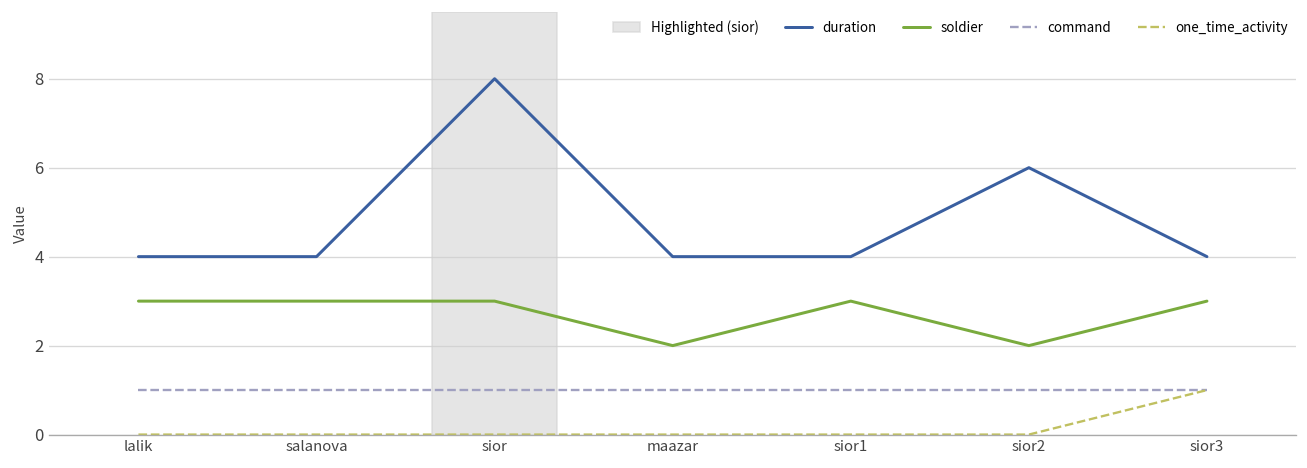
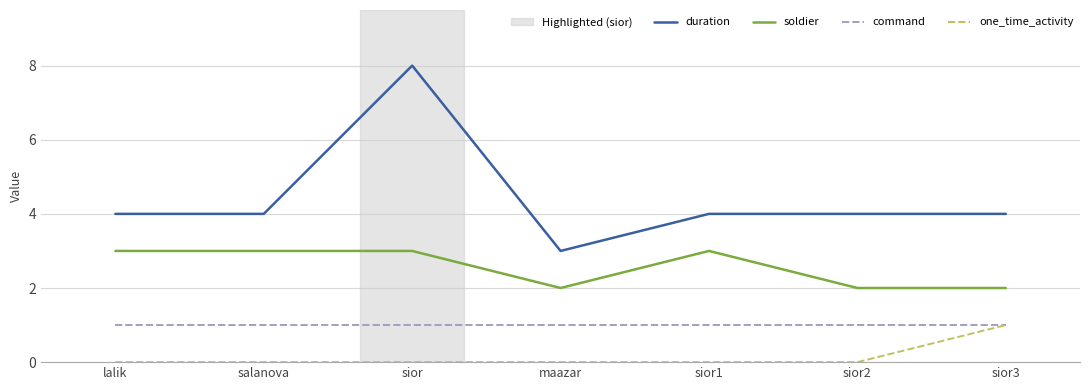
  {
    "duration": {
      "lalik": 4,
      "salanova": 4,
      "sior": 8,
-     "maazar": 4,
+     "maazar": 3,
      "sior1": 4,
-     "sior2": 6,
+     "sior2": 4,
      "sior3": 4
    },
    "soldier": {
      "lalik": 3,
      "salanova": 3,
      "sior": 3,
      "maazar": 2,
      "sior1": 3,
      "sior2": 2,
-     "sior3": 3
+     "sior3": 2
    },
    "command": {
      "lalik": 1,
      "salanova": 1,
      "sior": 1,
      "maazar": 1,
      "sior1": 1,
      "sior2": 1
    },
    "one_time_activity": {
      "lalik": 0,
      "salanova": 0,
      "sior": 0,
      "maazar": 0,
      "sior1": 0,
      "sior2": 0
    }
  }
